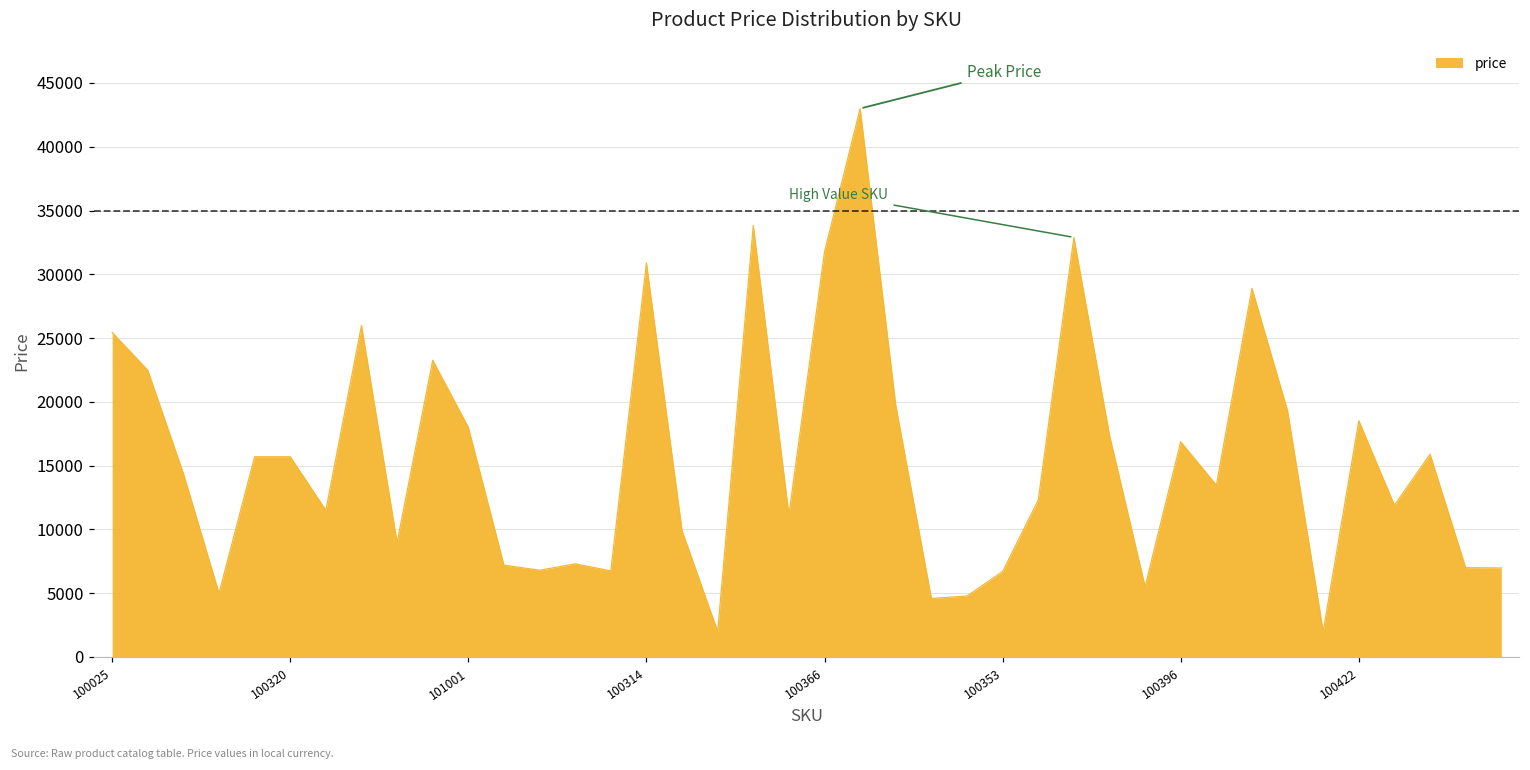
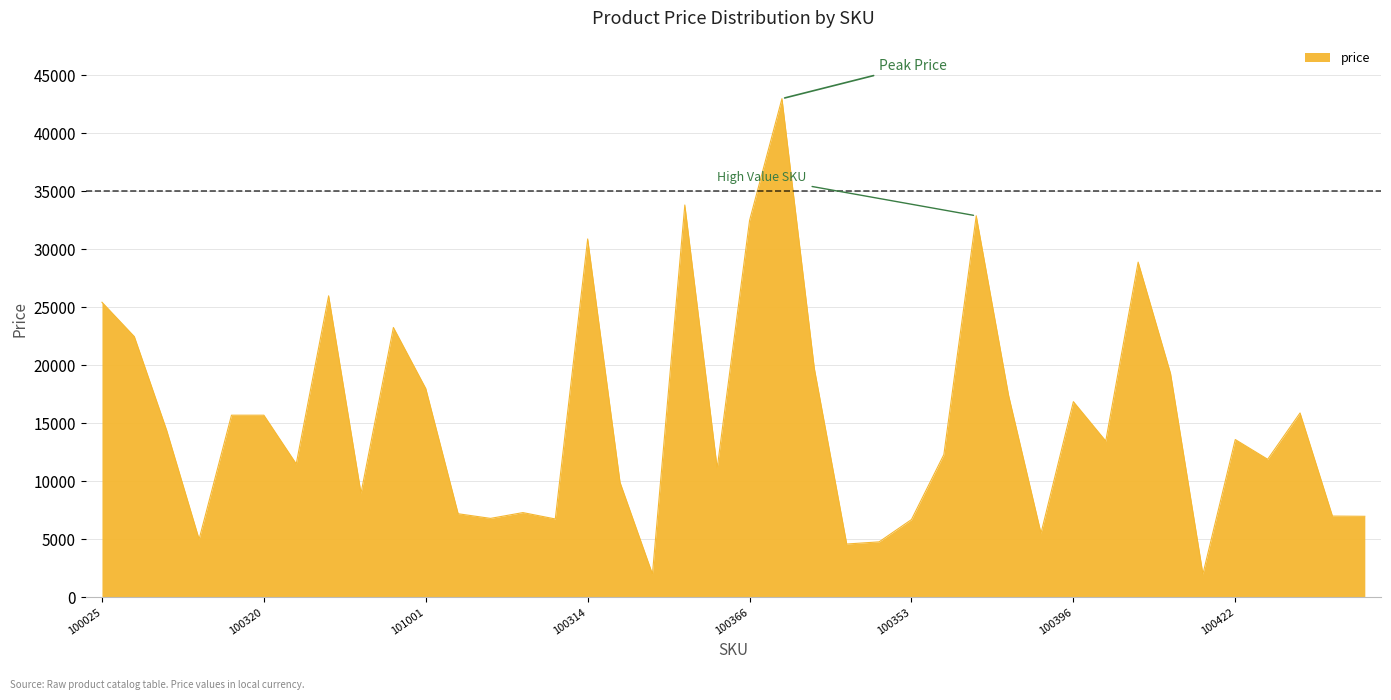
  {
    "100025": 25400,
    "100320": 15700,
    "101001": 18000,
    "100314": 30900,
-   "100366": 31800,
+   "100366": 32500,
    "100353": 6700,
    "100396": 16900,
-   "100422": 18500
+   "100422": 13600
  }
